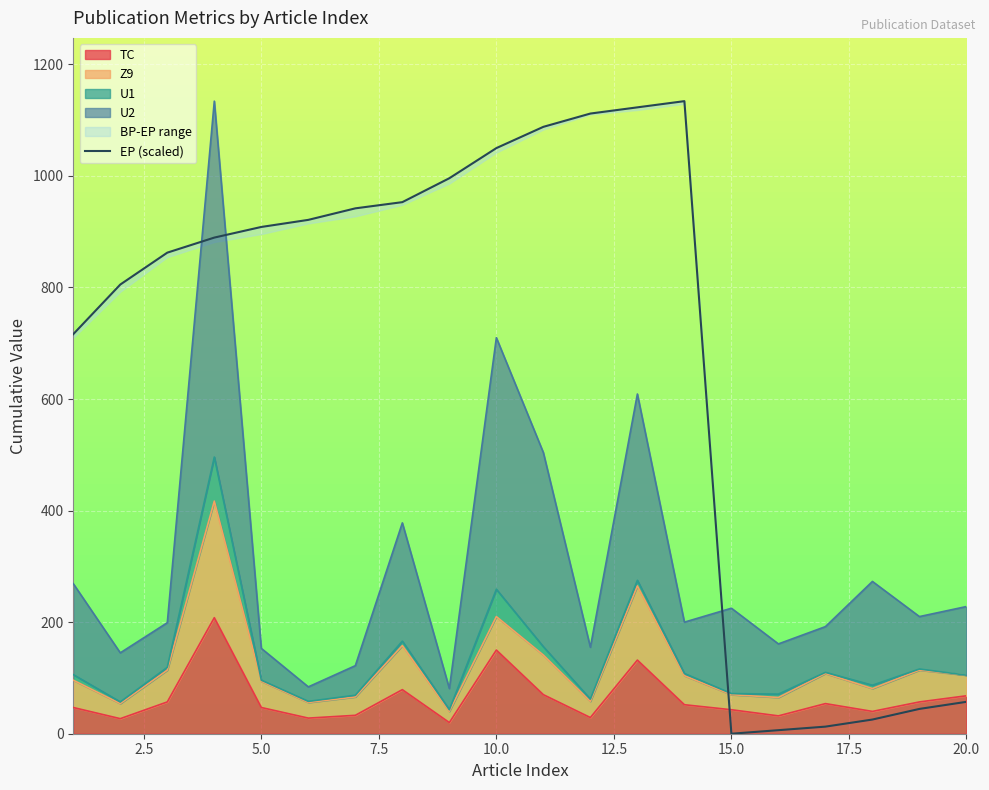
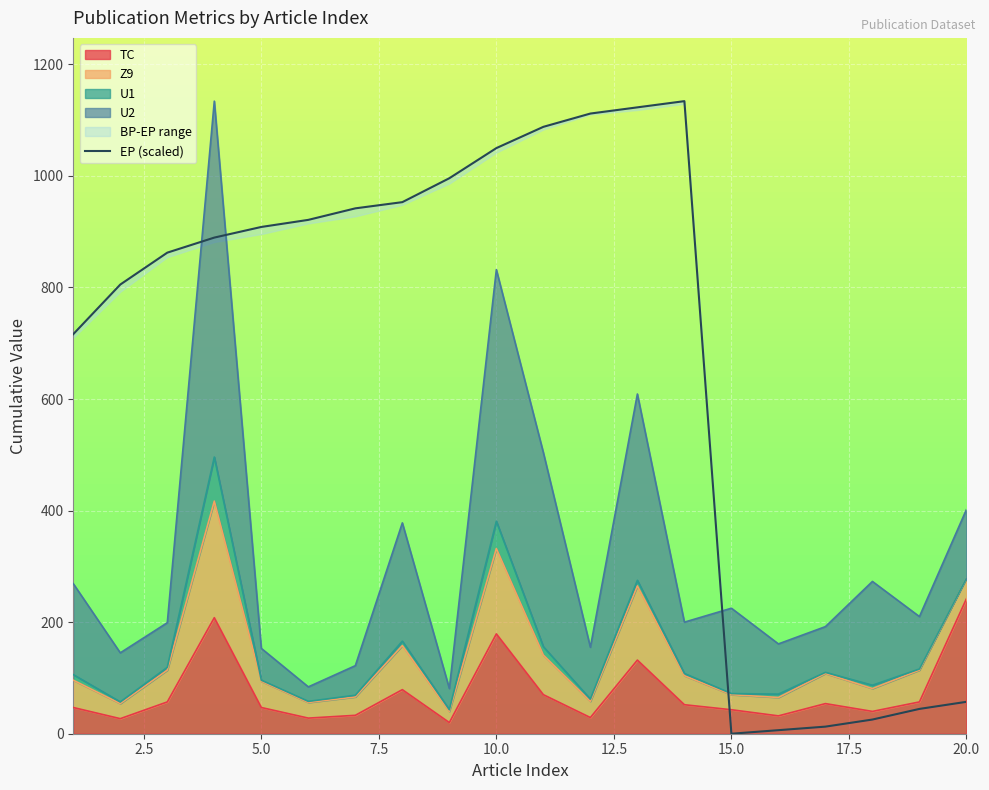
  {
    "TC": {
      "5.0": 50,
-     "10.0": 150,
+     "10.0": 180,
      "15.0": 40,
-     "20.0": 70
+     "20.0": 240
    },
    "Z9": {
-     "10.0": 60
+     "10.0": 150
    }
  }
